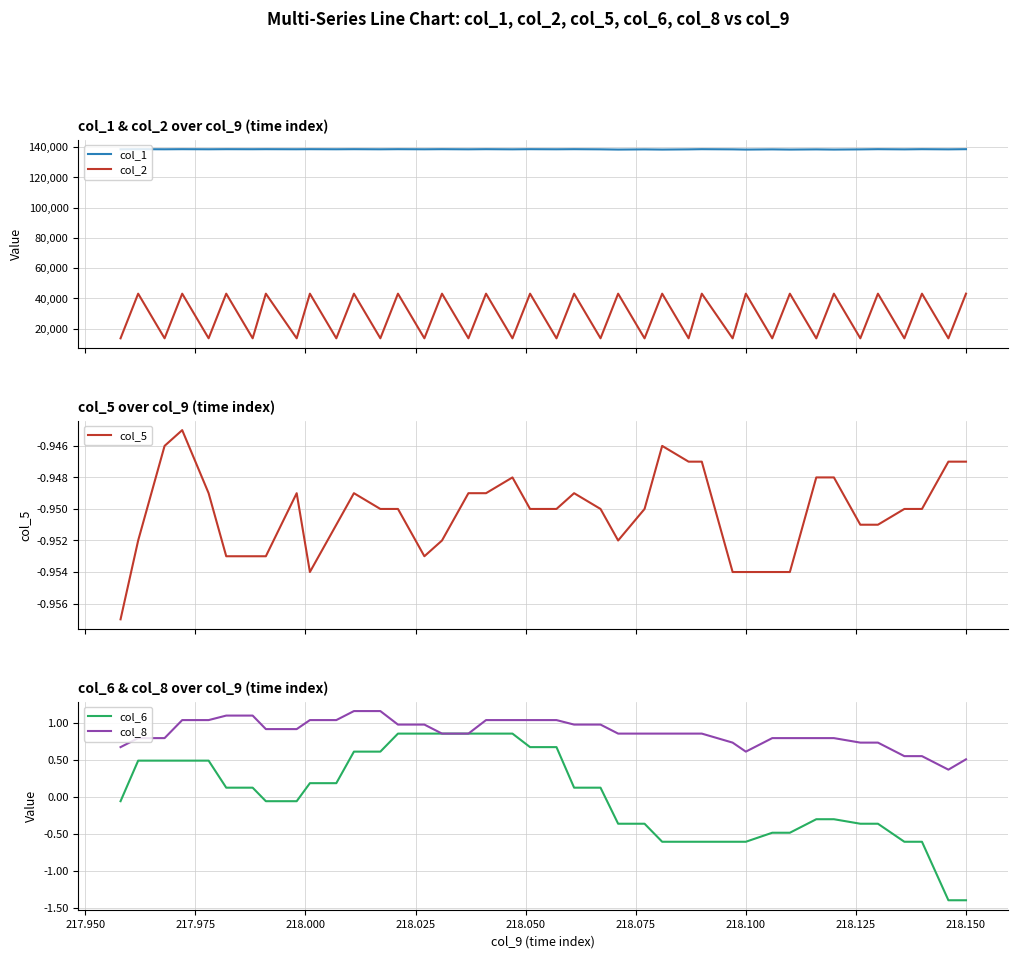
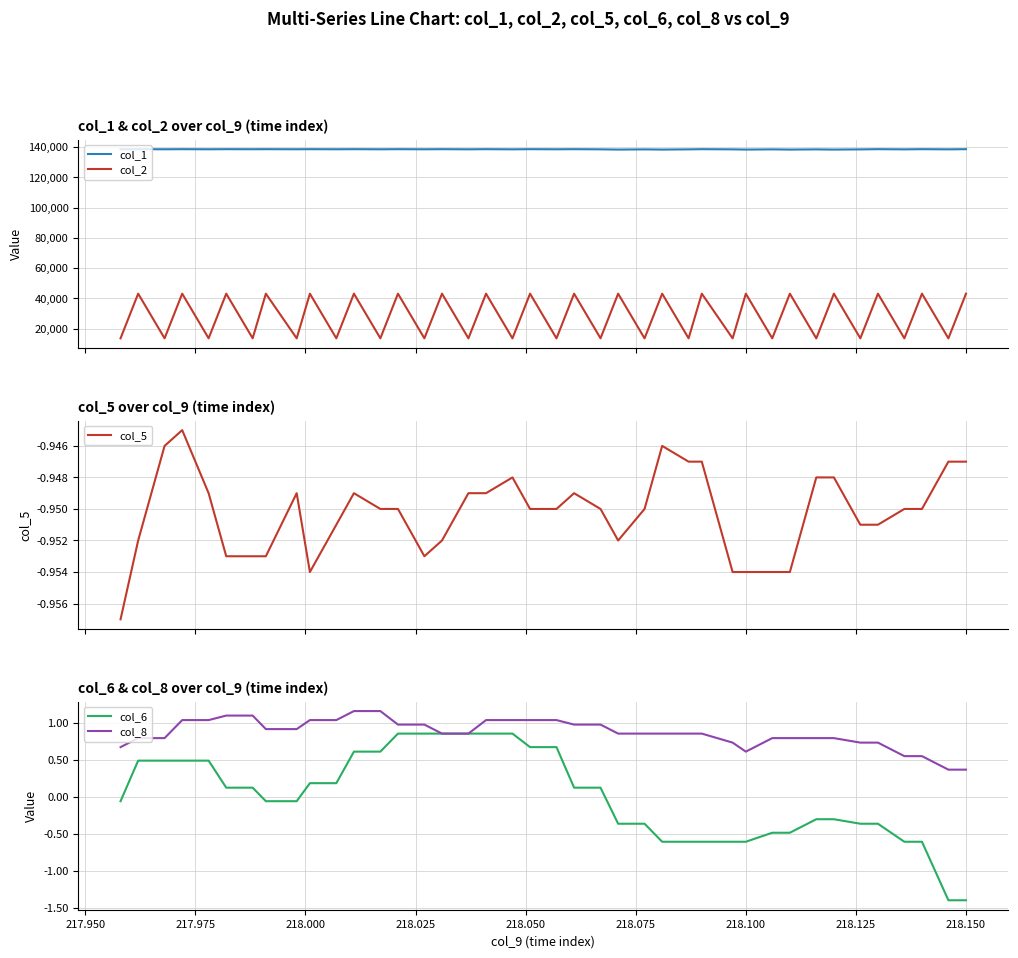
  {
    "col_6 & col_8 over col_9 (time index)": {
      "col_6": {
        "218.100": -0.6,
        "218.150": -1.4
      },
      "col_8": {
        "218.100": 0.6,
-       "218.150": 0.5
+       "218.150": 0.4
      }
    }
  }
